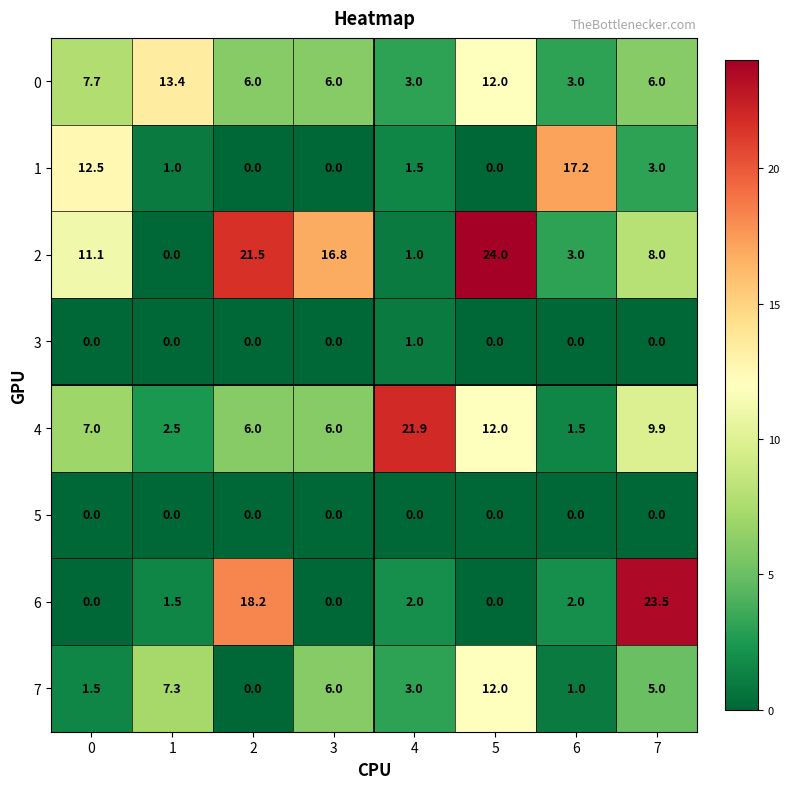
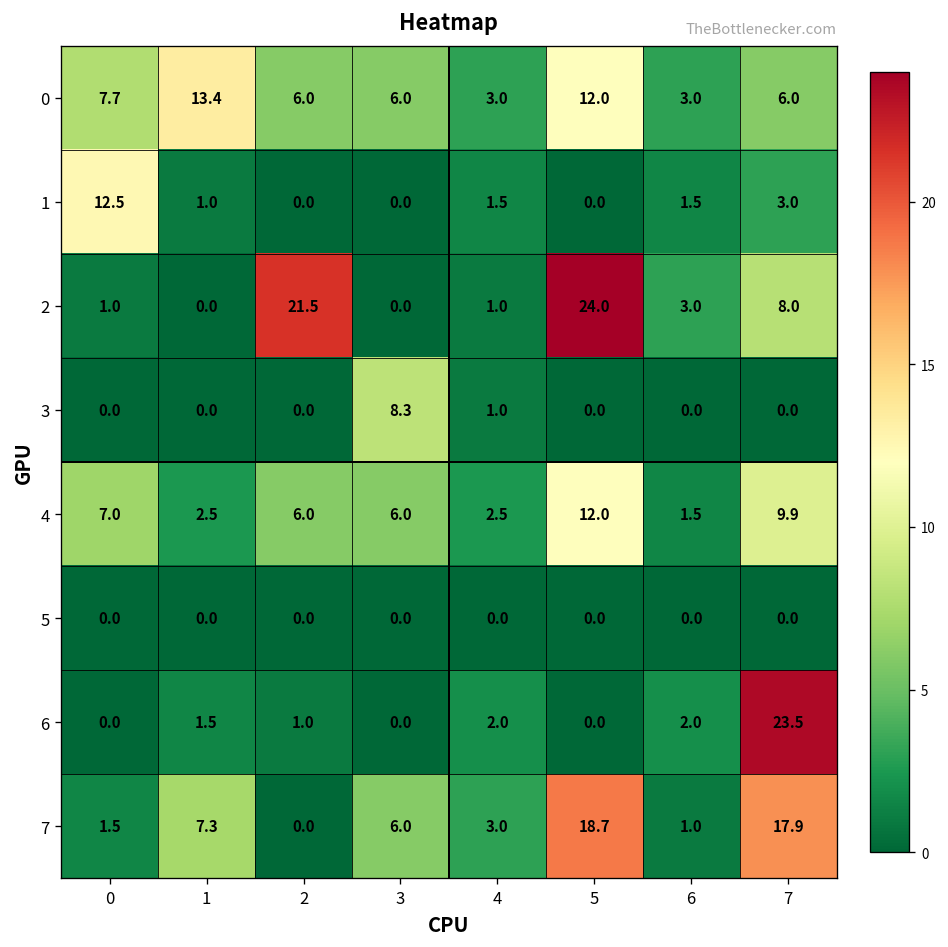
  {
    "0": {
      "0": 7.7,
      "1": 13.4,
      "2": 6.0,
      "3": 6.0,
      "4": 3.0,
      "5": 12.0,
      "6": 3.0,
      "7": 6.0
    },
    "1": {
      "0": 12.5,
      "1": 1.0,
      "2": 0.0,
      "3": 0.0,
      "4": 1.5,
      "5": 0.0,
-     "6": 17.2,
+     "6": 1.5,
      "7": 3.0
    },
    "2": {
-     "0": 11.1,
+     "0": 1.0,
      "1": 0.0,
      "2": 21.5,
-     "3": 16.8,
+     "3": 0.0,
      "4": 1.0,
      "5": 24.0,
      "6": 3.0,
      "7": 8.0
    },
    "3": {
      "0": 0.0,
      "1": 0.0,
      "2": 0.0,
-     "3": 0.0,
+     "3": 8.3,
      "4": 1.0,
      "5": 0.0,
      "6": 0.0,
      "7": 0.0
    },
    "4": {
      "0": 7.0,
      "1": 2.5,
      "2": 6.0,
      "3": 6.0,
-     "4": 21.9,
+     "4": 2.5,
      "5": 12.0,
      "6": 1.5,
      "7": 9.9
    },
    "5": {
      "0": 0.0,
      "1": 0.0,
      "2": 0.0,
      "3": 0.0,
      "4": 0.0,
      "5": 0.0,
      "6": 0.0,
      "7": 0.0
    },
    "6": {
      "0": 0.0,
      "1": 1.5,
-     "2": 18.2,
+     "2": 1.0,
      "3": 0.0,
      "4": 2.0,
      "5": 0.0,
      "6": 2.0,
      "7": 23.5
    },
    "7": {
      "0": 1.5,
      "1": 7.3,
      "2": 0.0,
      "3": 6.0,
      "4": 3.0,
-     "5": 12.0,
+     "5": 18.7,
      "6": 1.0,
-     "7": 5.0
+     "7": 17.9
    }
  }
